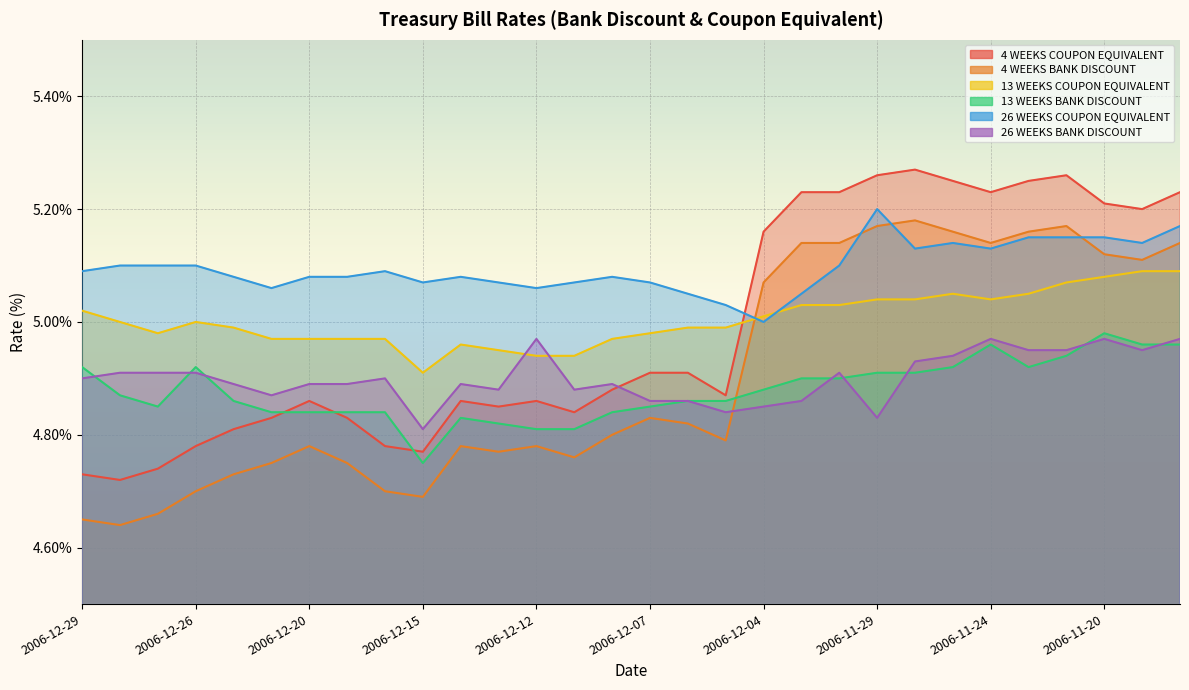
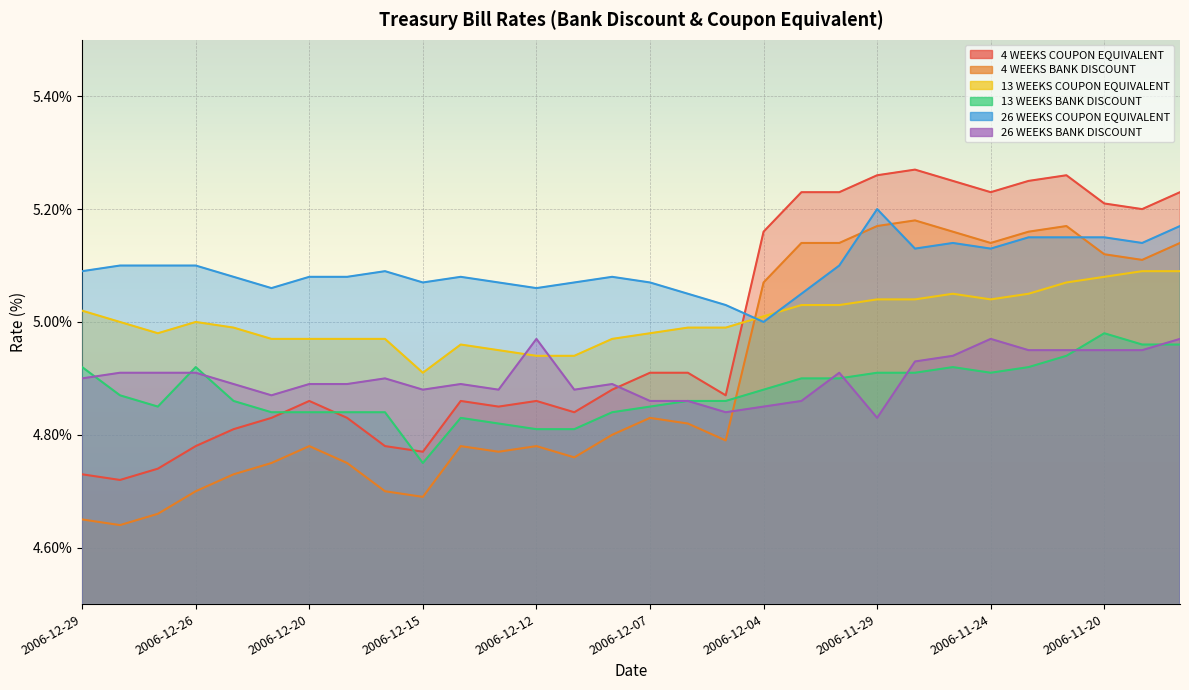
  {
    "13 WEEKS BANK DISCOUNT": {
      "2006-12-29": "4.92%",
      "2006-12-26": "4.92%",
      "2006-12-20": "4.84%",
      "2006-12-15": "4.75%",
      "2006-12-12": "4.81%",
      "2006-12-07": "4.85%",
      "2006-12-04": "4.88%",
      "2006-11-29": "4.91%",
-     "2006-11-24": "4.96%",
+     "2006-11-24": "4.91%",
      "2006-11-20": "4.98%"
    },
    "26 WEEKS COUPON EQUIVALENT": {
      "2006-12-29": "5.09%",
      "2006-12-26": "5.10%",
      "2006-12-20": "5.08%",
      "2006-12-15": "5.07%",
      "2006-12-12": "5.06%",
      "2006-12-07": "5.07%",
      "2006-12-04": "5.00%",
      "2006-11-29": "5.20%",
      "2006-11-24": "5.13%",
      "2006-11-20": "5.15%"
    },
    "26 WEEKS BANK DISCOUNT": {
      "2006-12-29": "4.90%",
      "2006-12-26": "4.91%",
      "2006-12-20": "4.89%",
-     "2006-12-15": "4.81%",
+     "2006-12-15": "4.88%",
      "2006-12-12": "4.97%",
      "2006-12-07": "4.86%",
      "2006-12-04": "4.85%",
      "2006-11-29": "4.83%",
      "2006-11-24": "4.97%",
-     "2006-11-20": "4.97%"
+     "2006-11-20": "4.95%"
    }
  }
